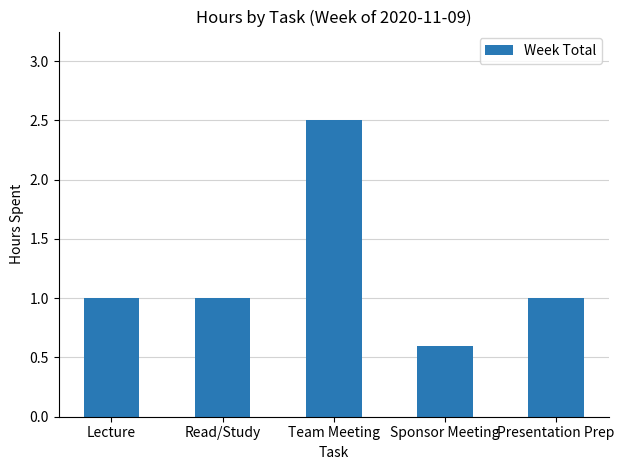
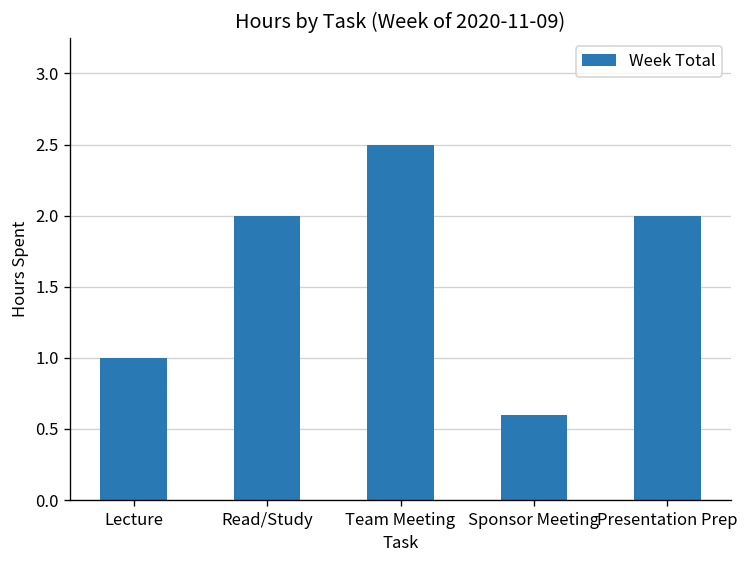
  {
    "Lecture": 1,
-   "Read/Study": 1,
+   "Read/Study": 2,
    "Team Meeting": 2.50,
    "Sponsor Meeting": 0.60,
-   "Presentation Prep": 1
+   "Presentation Prep": 2
  }
